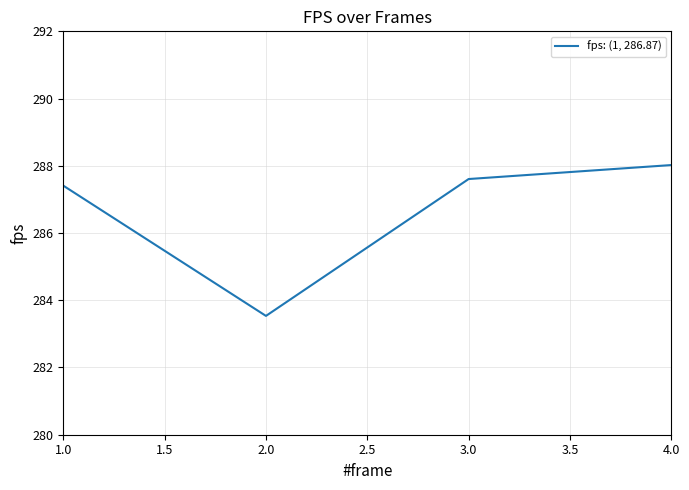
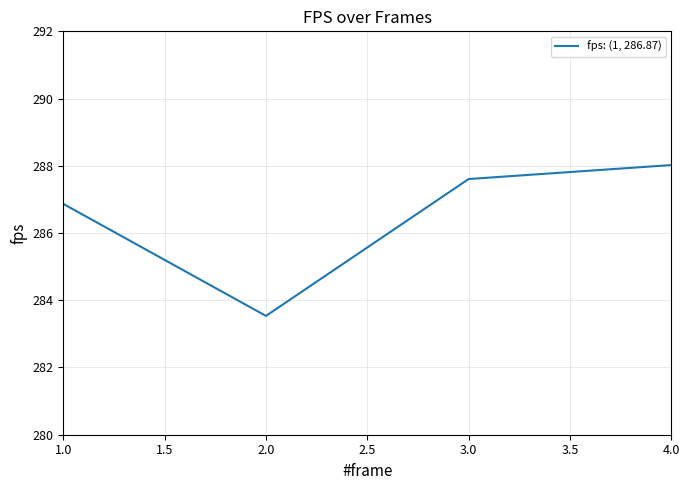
  {
-   "1.0": 287.4,
+   "1.0": 286.9,
    "2.0": 283.5,
    "3.0": 287.6,
    "4.0": 288.0
  }
